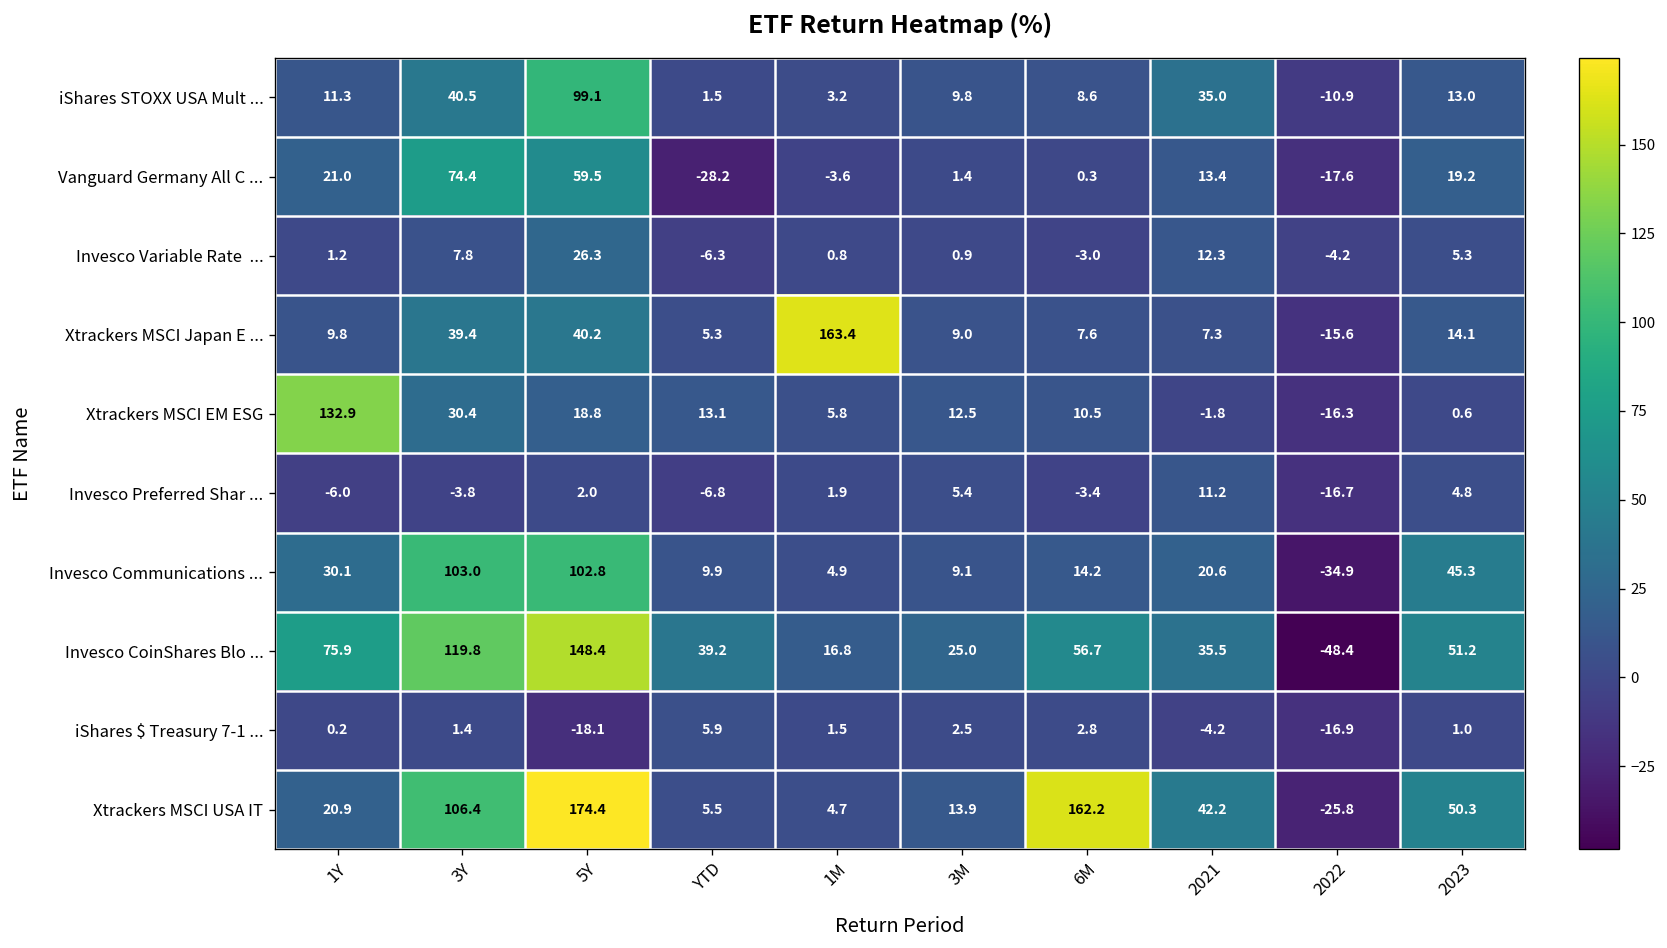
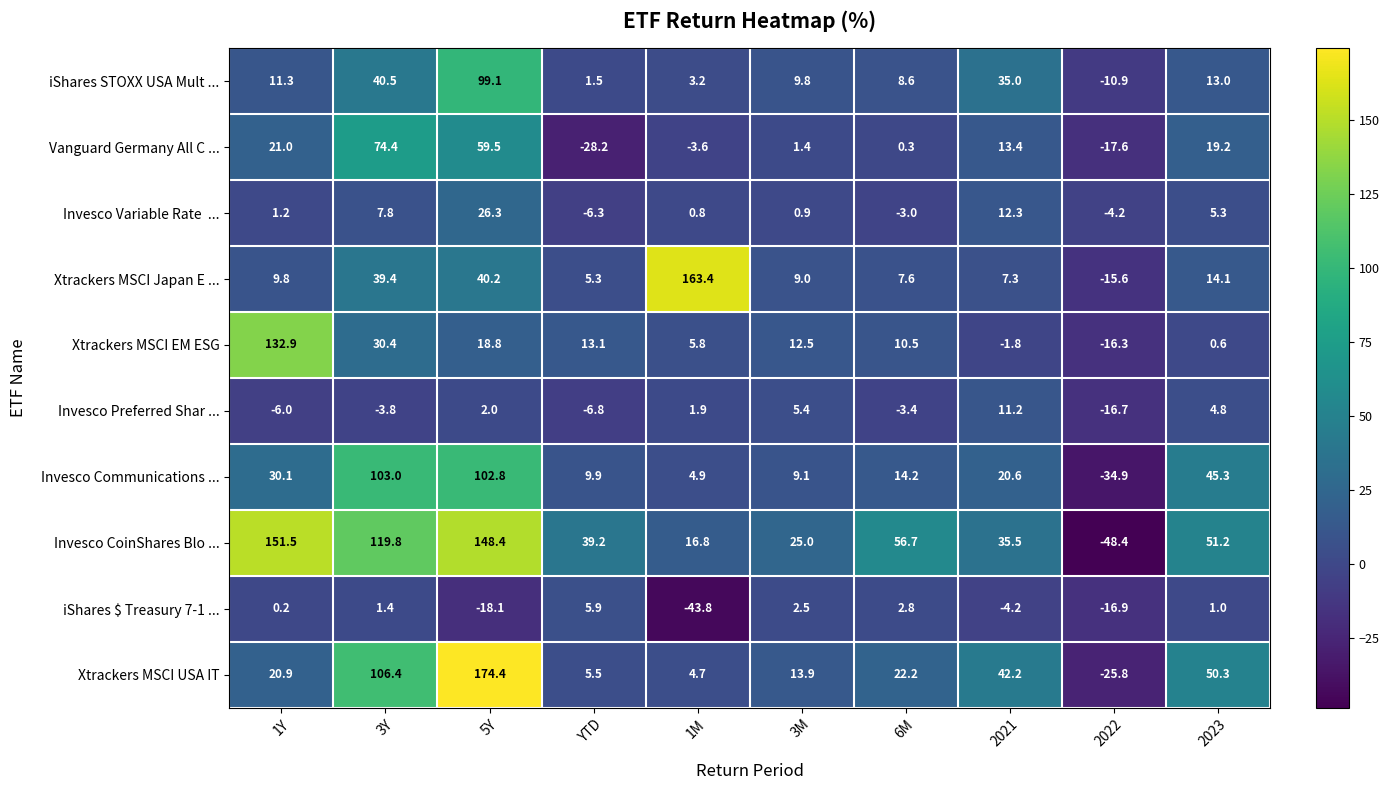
  {
    "iShares STOXX USA Mult ...": {
      "1Y": 11.3,
      "3Y": 40.5,
      "5Y": 99.1,
      "YTD": 1.5,
      "1M": 3.2,
      "3M": 9.8,
      "6M": 8.6,
      "2021": 35.0,
      "2022": -10.9,
      "2023": 13.0
    },
    "Vanguard Germany All C ...": {
      "1Y": 21.0,
      "3Y": 74.4,
      "5Y": 59.5,
      "YTD": -28.2,
      "1M": -3.6,
      "3M": 1.4,
      "6M": 0.3,
      "2021": 13.4,
      "2022": -17.6,
      "2023": 19.2
    },
    "Invesco Variable Rate ...": {
      "1Y": 1.2,
      "3Y": 7.8,
      "5Y": 26.3,
      "YTD": -6.3,
      "1M": 0.8,
      "3M": 0.9,
      "6M": -3.0,
      "2021": 12.3,
      "2022": -4.2,
      "2023": 5.3
    },
    "Xtrackers MSCI Japan E ...": {
      "1Y": 9.8,
      "3Y": 39.4,
      "5Y": 40.2,
      "YTD": 5.3,
      "1M": 163.4,
      "3M": 9.0,
      "6M": 7.6,
      "2021": 7.3,
      "2022": -15.6,
      "2023": 14.1
    },
    "Xtrackers MSCI EM ESG": {
      "1Y": 132.9,
      "3Y": 30.4,
      "5Y": 18.8,
      "YTD": 13.1,
      "1M": 5.8,
      "3M": 12.5,
      "6M": 10.5,
      "2021": -1.8,
      "2022": -16.3,
      "2023": 0.6
    },
    "Invesco Preferred Shar ...": {
      "1Y": -6.0,
      "3Y": -3.8,
      "5Y": 2.0,
      "YTD": -6.8,
      "1M": 1.9,
      "3M": 5.4,
      "6M": -3.4,
      "2021": 11.2,
      "2022": -16.7,
      "2023": 4.8
    },
    "Invesco Communications ...": {
      "1Y": 30.1,
      "3Y": 103.0,
      "5Y": 102.8,
      "YTD": 9.9,
      "1M": 4.9,
      "3M": 9.1,
      "6M": 14.2,
      "2021": 20.6,
      "2022": -34.9,
      "2023": 45.3
    },
    "Invesco CoinShares Blo ...": {
-     "1Y": 75.9,
+     "1Y": 151.5,
      "3Y": 119.8,
      "5Y": 148.4,
      "YTD": 39.2,
      "1M": 16.8,
      "3M": 25.0,
      "6M": 56.7,
      "2021": 35.5,
      "2022": -48.4,
      "2023": 51.2
    },
    "iShares $ Treasury 7-1 ...": {
      "1Y": 0.2,
      "3Y": 1.4,
      "5Y": -18.1,
      "YTD": 5.9,
-     "1M": 1.5,
+     "1M": -43.8,
      "3M": 2.5,
      "6M": 2.8,
      "2021": -4.2,
      "2022": -16.9,
      "2023": 1.0
    },
    "Xtrackers MSCI USA IT": {
      "1Y": 20.9,
      "3Y": 106.4,
      "5Y": 174.4,
      "YTD": 5.5,
      "1M": 4.7,
      "3M": 13.9,
-     "6M": 162.2,
+     "6M": 22.2,
      "2021": 42.2,
      "2022": -25.8,
      "2023": 50.3
    }
  }
